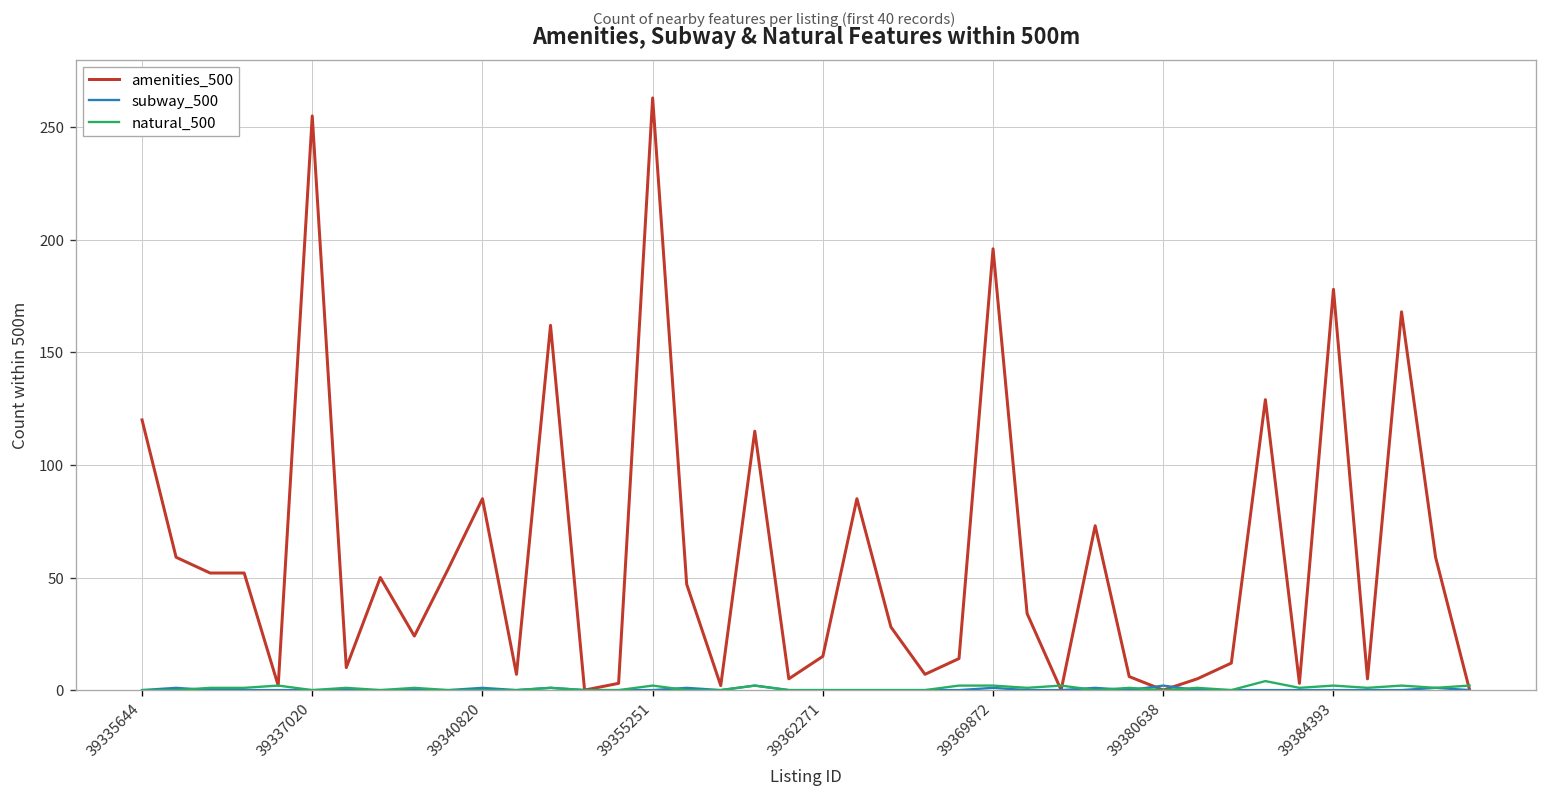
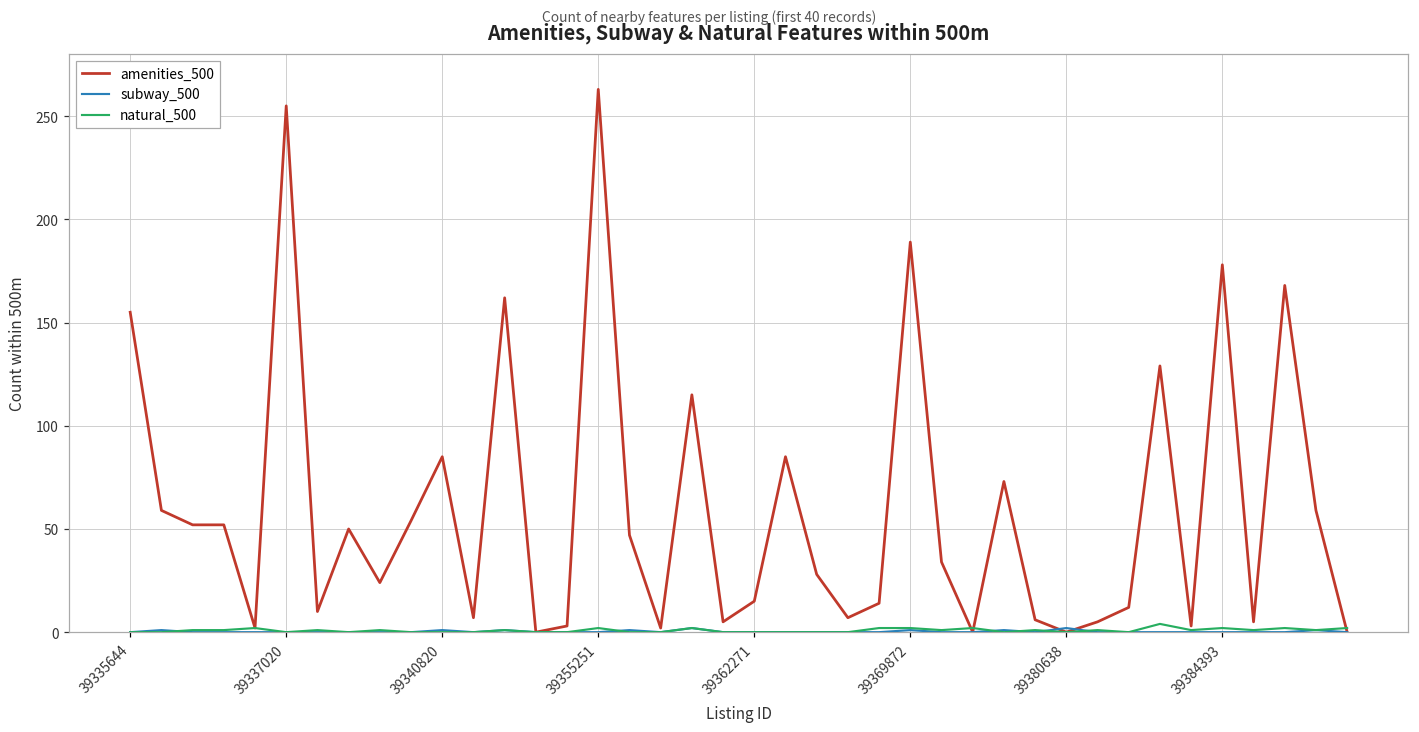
  {
    "amenities_500": {
-     "39335644": 120,
+     "39335644": 155,
      "39337020": 255,
      "39340820": 85,
      "39355251": 263,
      "39362271": 15,
-     "39369872": 196,
+     "39369872": 189,
      "39384393": 178
    },
    "subway_500": {
      "39355251": 0,
      "39380638": 2,
      "39384393": 0
    },
    "natural_500": {
      "39355251": 2,
      "39384393": 2
    }
  }
